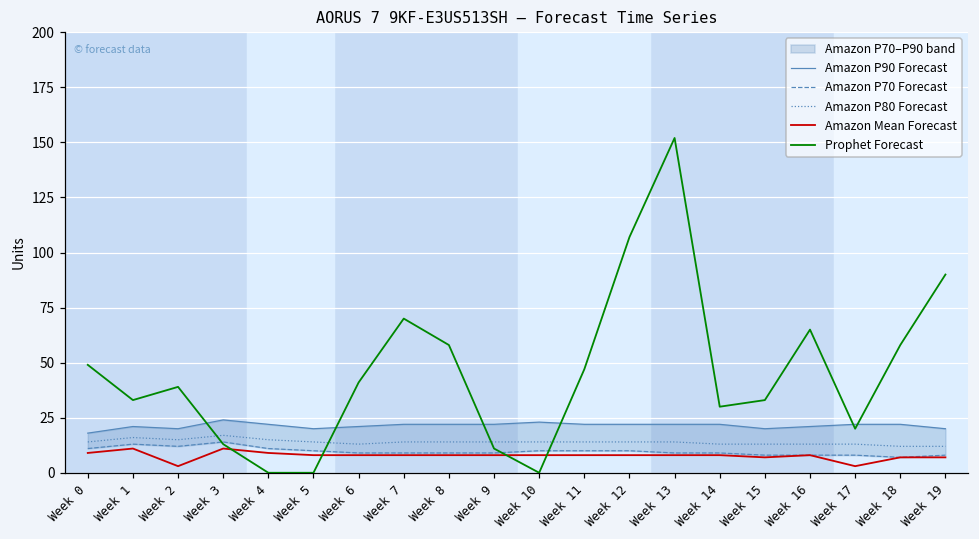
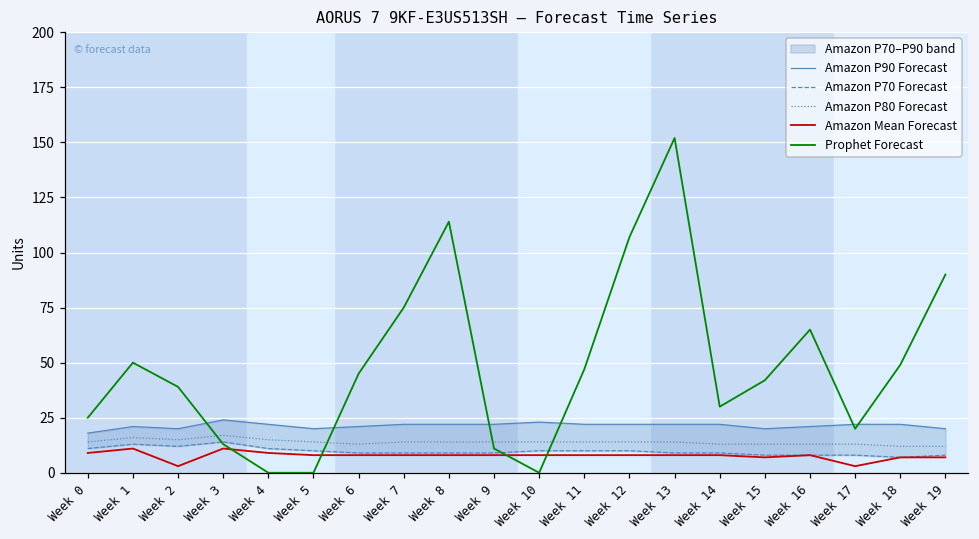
  {
    "Amazon Mean Forecast": {
      "Week 0": 9,
      "Week 1": 11,
      "Week 2": 3,
      "Week 3": 11,
      "Week 4": 9,
      "Week 5": 8,
      "Week 10": 8,
      "Week 11": 8,
      "Week 12": 8,
      "Week 17": 3
    },
    "Prophet Forecast": {
-     "Week 0": 49,
-     "Week 1": 33,
+     "Week 0": 25,
+     "Week 1": 50,
      "Week 2": 39,
      "Week 4": 0,
      "Week 5": 0,
-     "Week 6": 41,
-     "Week 7": 70,
-     "Week 8": 58,
+     "Week 6": 45,
+     "Week 7": 75,
+     "Week 8": 114,
      "Week 9": 11,
      "Week 10": 0,
      "Week 11": 47,
      "Week 12": 107,
      "Week 13": 152,
      "Week 14": 30,
-     "Week 15": 33,
+     "Week 15": 42,
      "Week 16": 65,
      "Week 17": 20,
-     "Week 18": 58,
+     "Week 18": 49,
      "Week 19": 90
    }
  }
